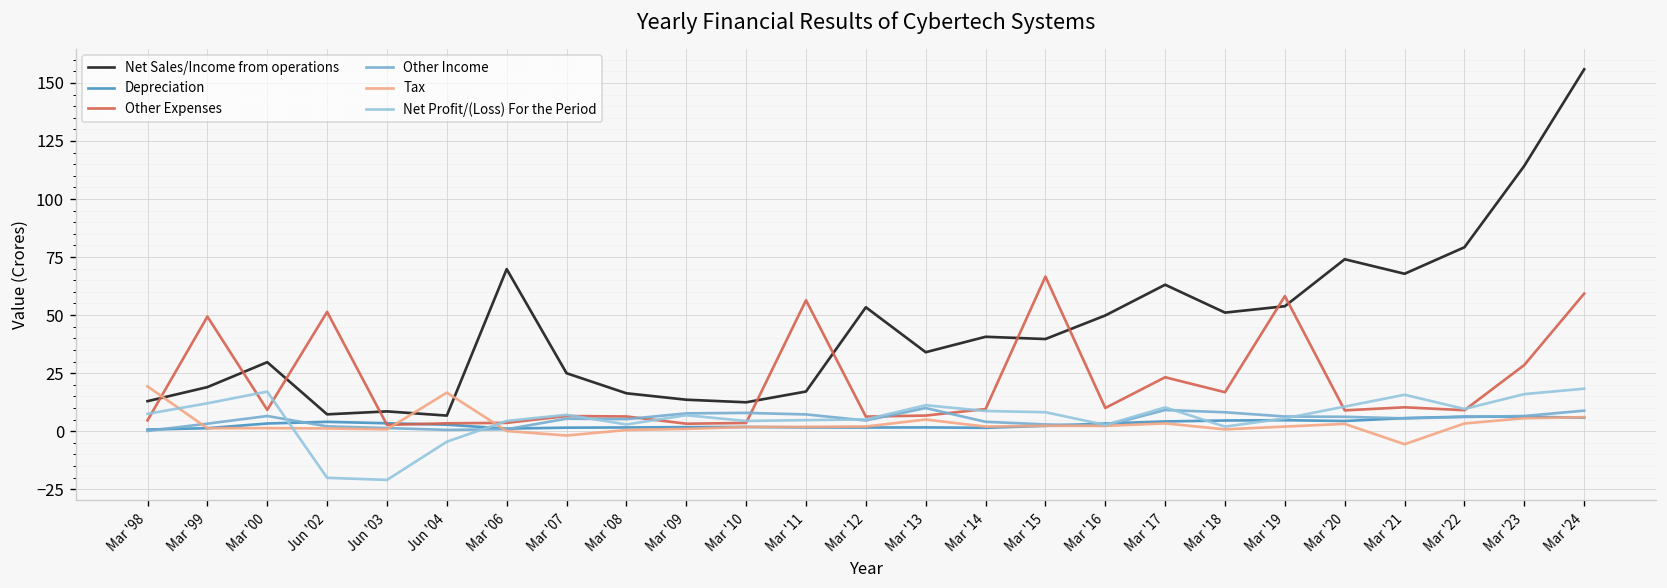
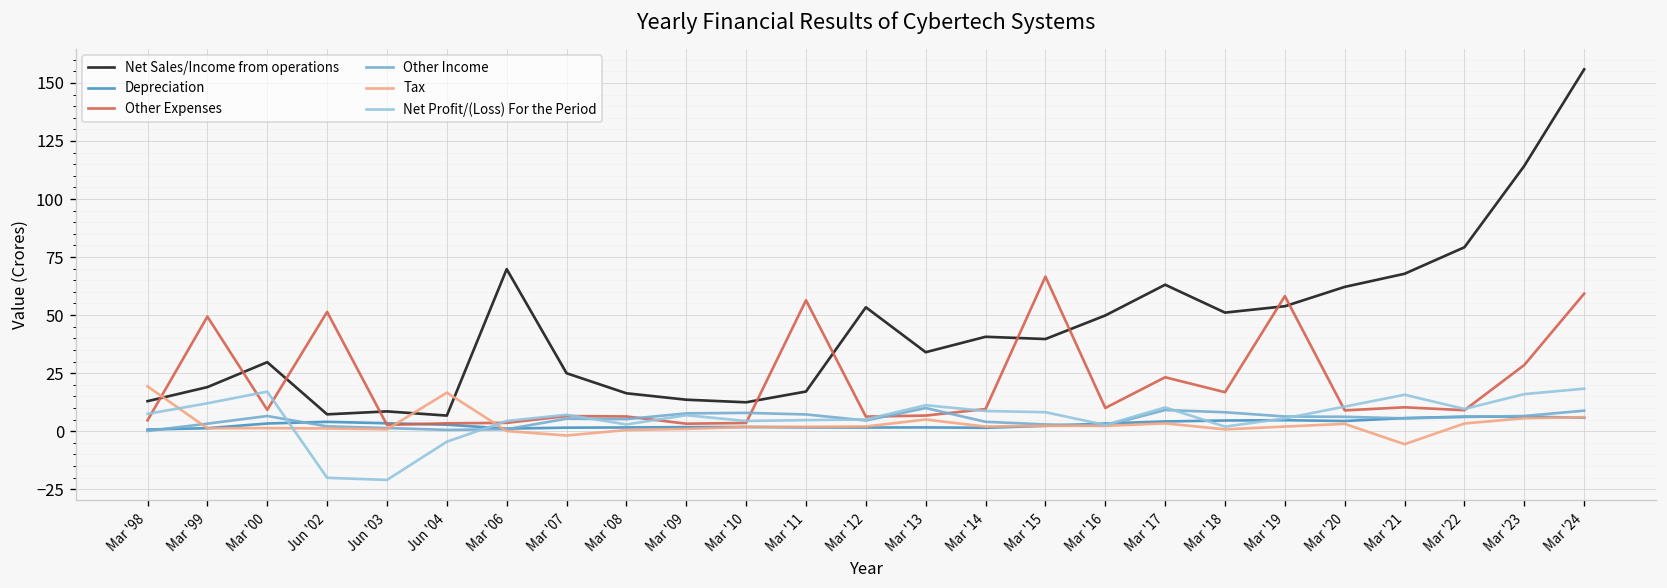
  {
    "Net Sales/Income from operations": {
      "Mar '98": 13,
      "Mar '99": 19,
      "Mar '00": 30,
      "Jun '02": 7,
      "Jun '03": 9,
      "Jun '04": 7,
      "Mar '06": 70,
      "Mar '07": 25,
      "Mar '08": 16,
      "Mar '09": 14,
      "Mar '10": 12,
      "Mar '11": 17,
      "Mar '12": 53,
      "Mar '13": 34,
      "Mar '14": 41,
      "Mar '15": 40,
      "Mar '16": 50,
      "Mar '17": 63,
      "Mar '18": 51,
      "Mar '19": 54,
-     "Mar '20": 74,
+     "Mar '20": 62,
      "Mar '21": 68,
      "Mar '22": 79,
      "Mar '23": 114,
      "Mar '24": 156
    },
    "Other Expenses": {
      "Mar '98": 5,
      "Mar '99": 49,
      "Mar '00": 9,
      "Jun '02": 51,
      "Mar '09": 3,
      "Mar '11": 56,
      "Mar '13": 7,
      "Mar '15": 67,
      "Mar '16": 10,
      "Mar '17": 23,
      "Mar '18": 17,
      "Mar '19": 58,
      "Mar '20": 9,
      "Mar '21": 10,
      "Mar '23": 29,
      "Mar '24": 59
    },
    "Tax": {
      "Mar '98": 19,
      "Mar '00": 1,
      "Jun '04": 17,
      "Mar '07": -2,
      "Mar '13": 5,
      "Mar '19": 2,
      "Mar '21": -6,
      "Mar '22": 3
    }
  }
